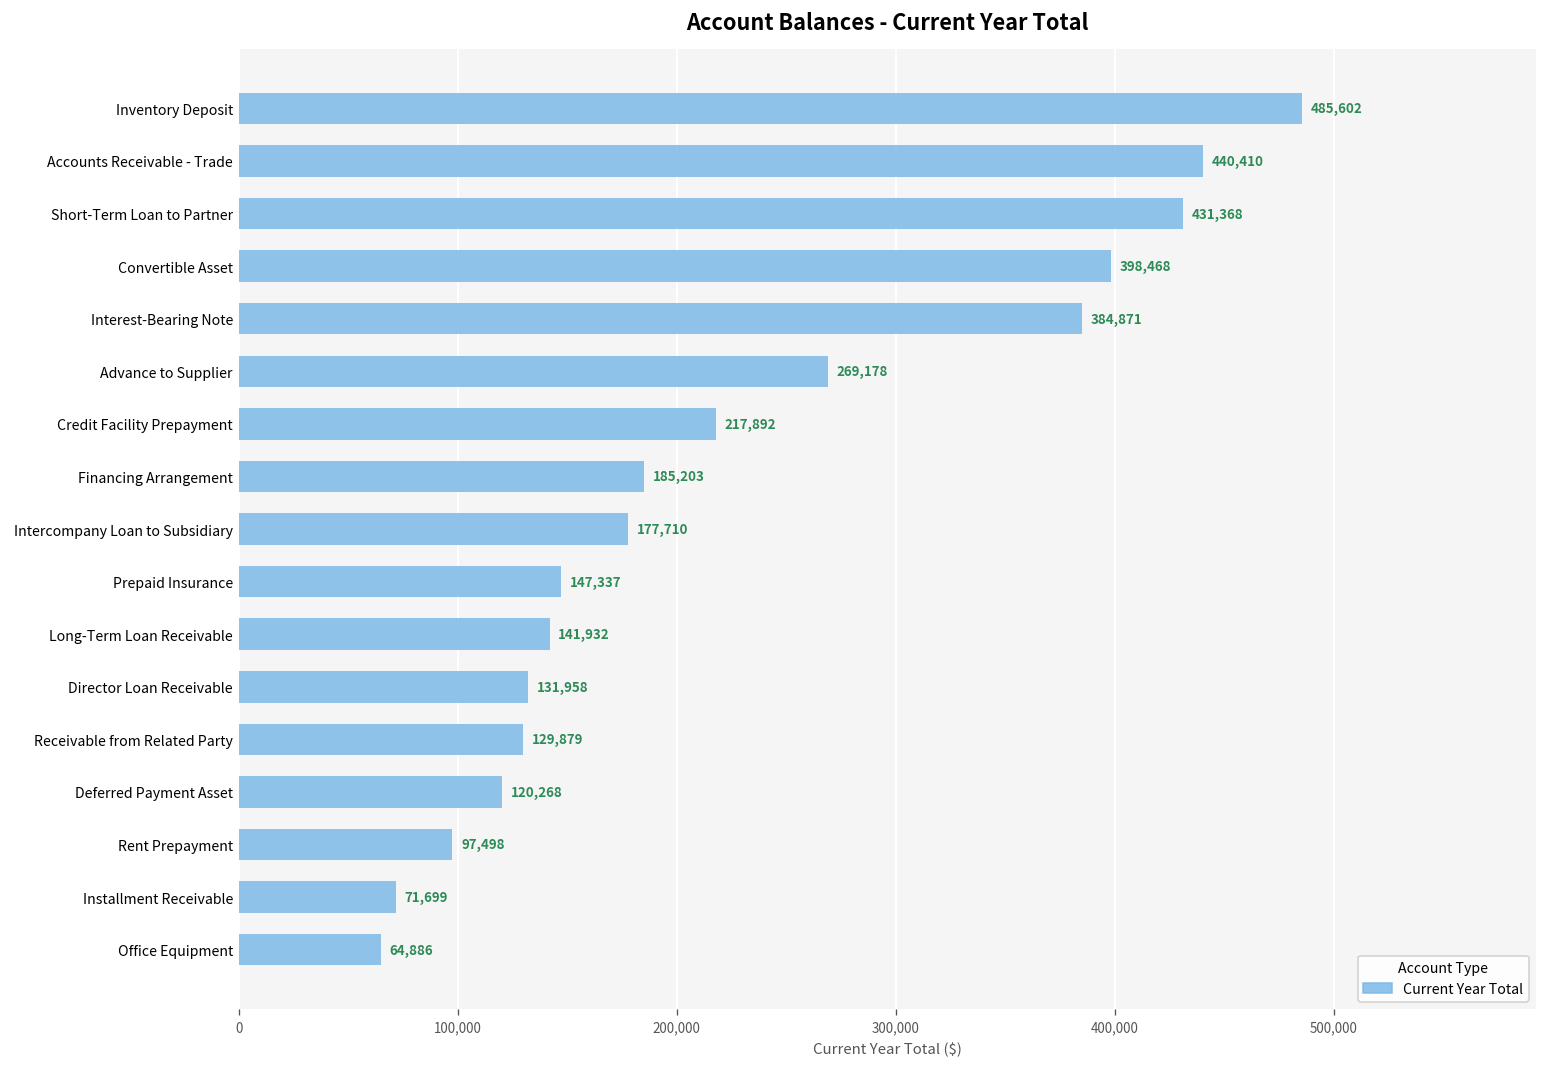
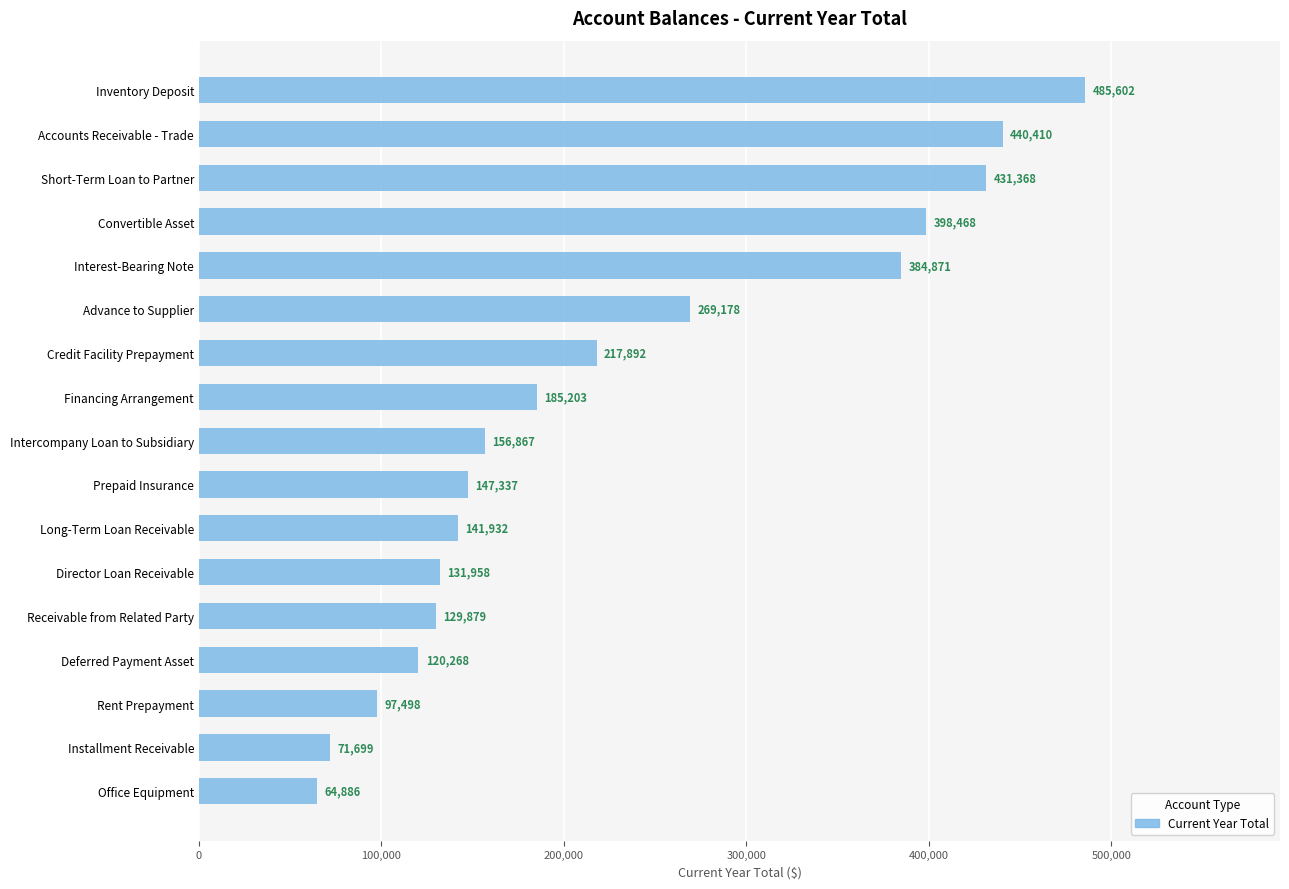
  {
    "Inventory Deposit": "485,602",
    "Accounts Receivable - Trade": "440,410",
    "Short-Term Loan to Partner": "431,368",
    "Convertible Asset": "398,468",
    "Interest-Bearing Note": "384,871",
    "Advance to Supplier": "269,178",
    "Credit Facility Prepayment": "217,892",
    "Financing Arrangement": "185,203",
-   "Intercompany Loan to Subsidiary": "177,710",
+   "Intercompany Loan to Subsidiary": "156,867",
    "Prepaid Insurance": "147,337",
    "Long-Term Loan Receivable": "141,932",
    "Director Loan Receivable": "131,958",
    "Receivable from Related Party": "129,879",
    "Deferred Payment Asset": "120,268",
    "Rent Prepayment": "97,498",
    "Installment Receivable": "71,699",
    "Office Equipment": "64,886"
  }
